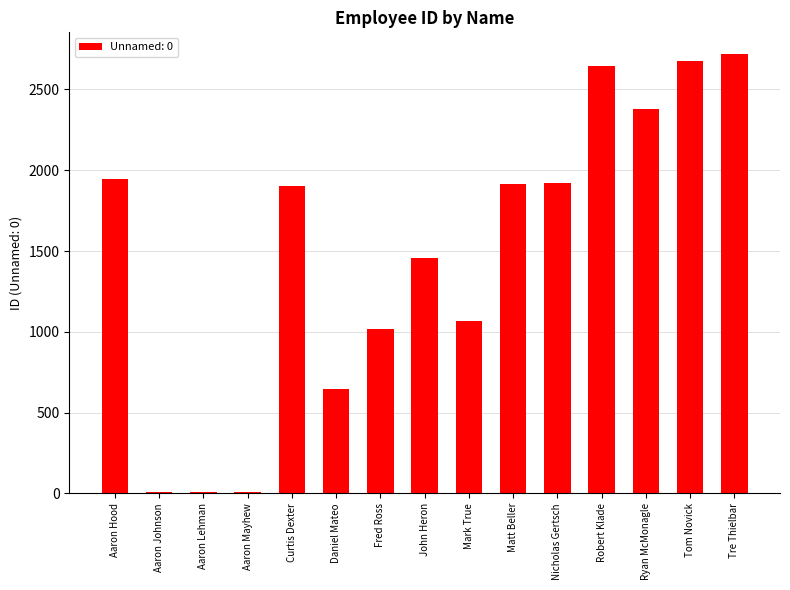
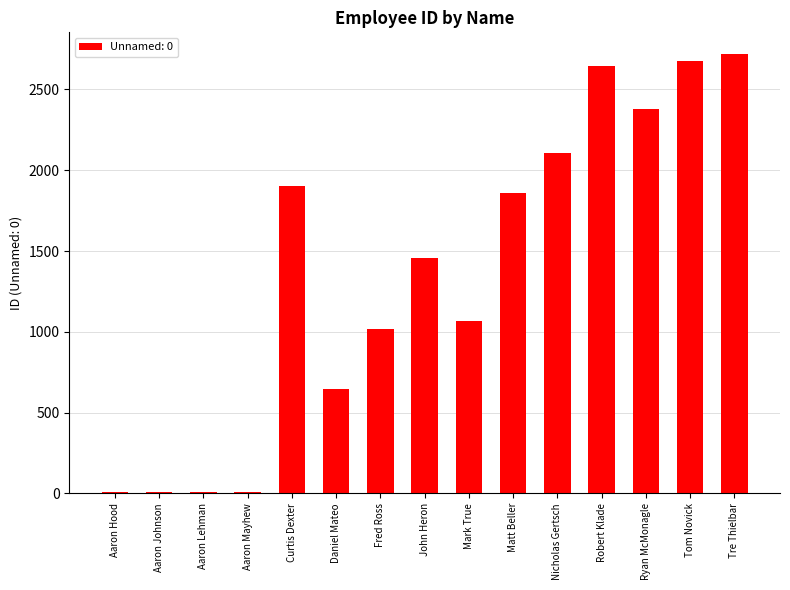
  {
-   "Aaron Hood": 1940,
+   "Aaron Hood": 10,
    "Curtis Dexter": 1910,
    "Daniel Mateo": 640,
    "Fred Ross": 1020,
    "John Heron": 1460,
    "Mark True": 1060,
-   "Matt Beller": 1910,
-   "Nicholas Gertsch": 1920,
+   "Matt Beller": 1860,
+   "Nicholas Gertsch": 2110,
    "Robert Klade": 2640,
    "Ryan McMonagle": 2380,
    "Tom Novick": 2680,
    "Tre Thielbar": 2720
  }
